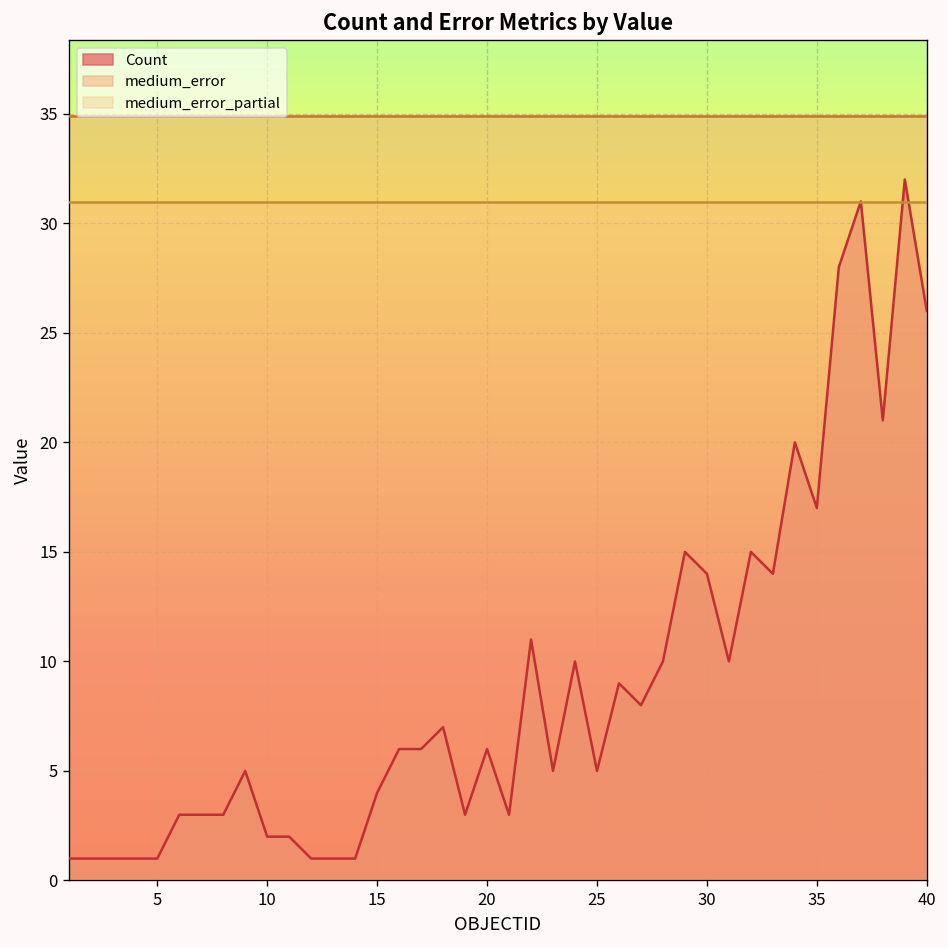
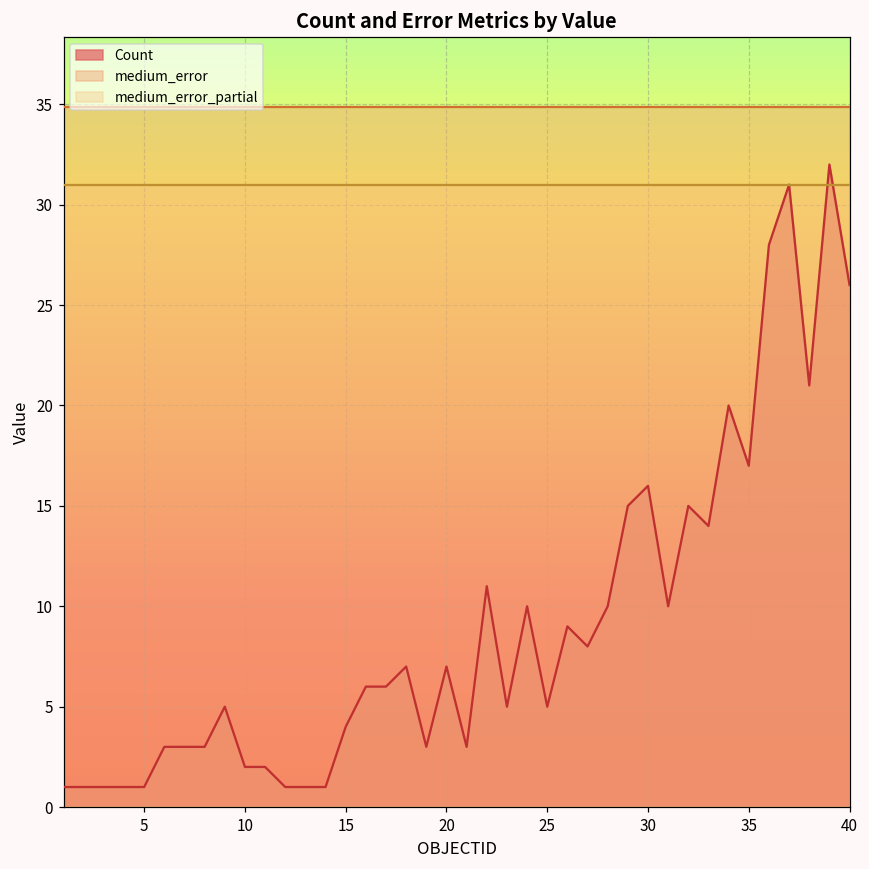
  {
    "Count": {
      "5": 1,
      "10": 2,
      "15": 4,
-     "20": 6,
+     "20": 7,
      "25": 5,
-     "30": 14,
+     "30": 16,
      "35": 17,
      "40": 26
    }
  }
